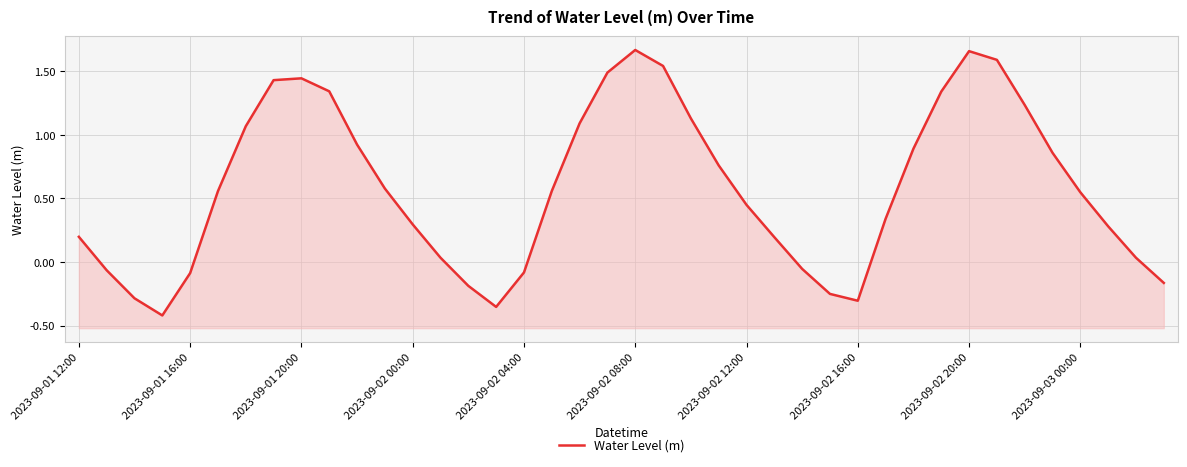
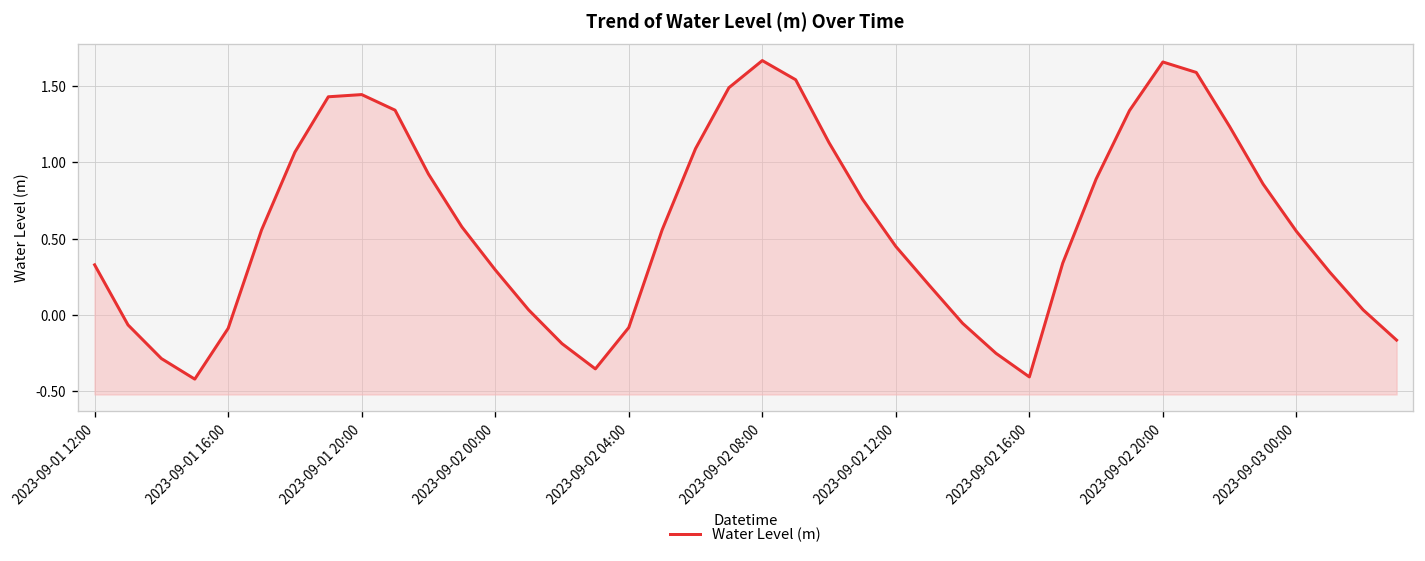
  {
-   "2023-09-01 12:00": 0.20,
+   "2023-09-01 12:00": 0.33,
    "2023-09-01 16:00": -0.09,
    "2023-09-01 20:00": 1.44,
    "2023-09-02 00:00": 0.30,
    "2023-09-02 04:00": -0.08,
    "2023-09-02 08:00": 1.67,
    "2023-09-02 12:00": 0.45,
-   "2023-09-02 16:00": -0.30,
+   "2023-09-02 16:00": -0.41,
    "2023-09-02 20:00": 1.66,
    "2023-09-03 00:00": 0.55
  }
